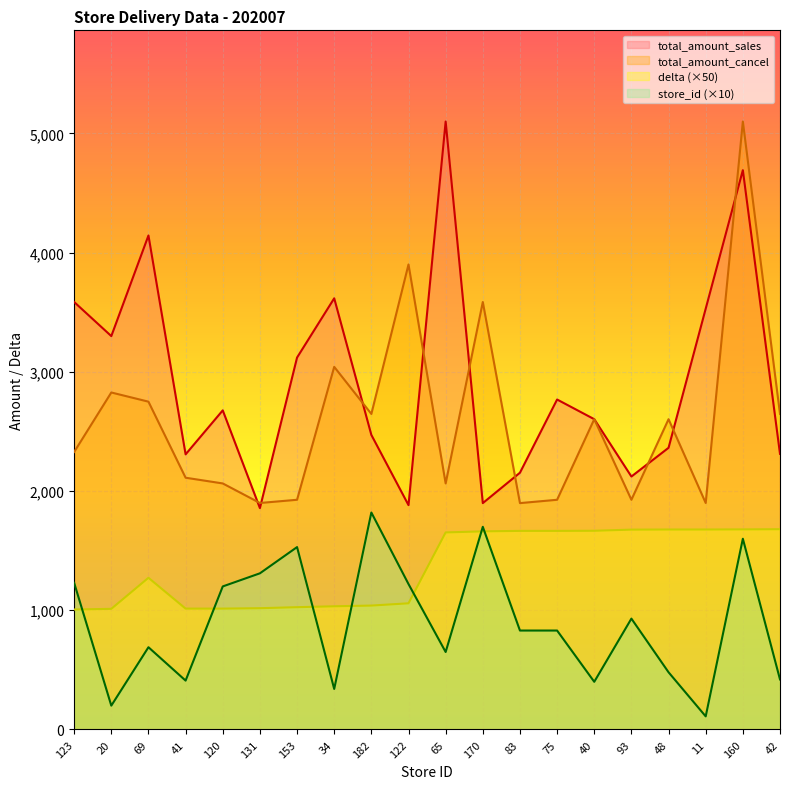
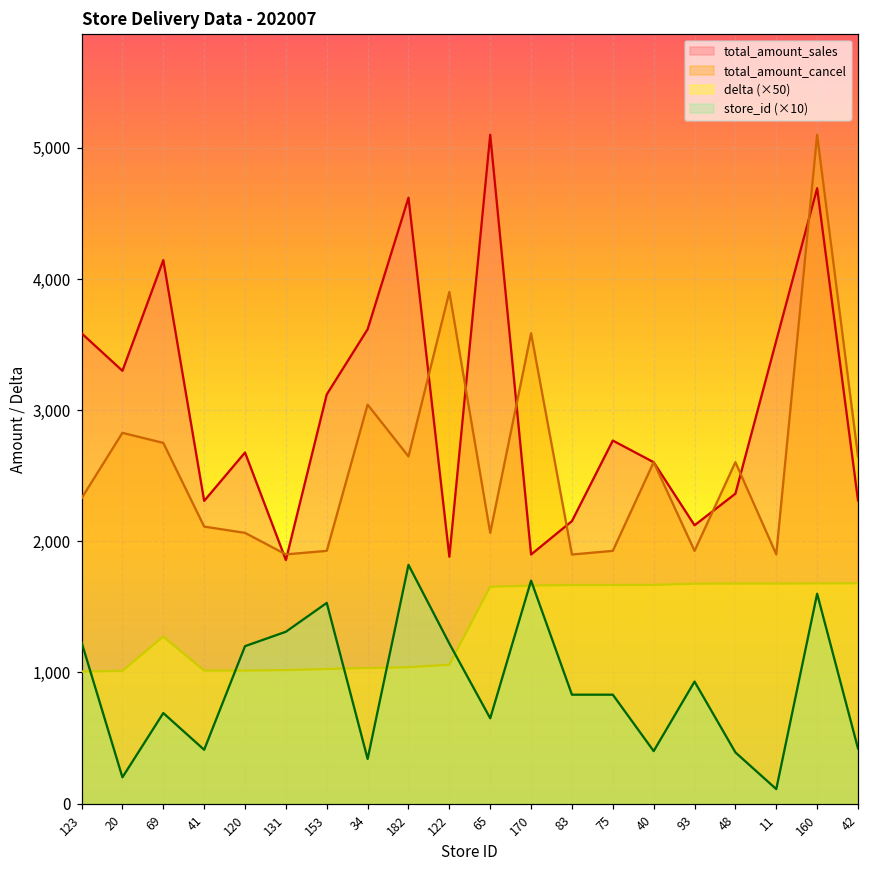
  {
    "total_amount_sales": {
      "123": "3,590",
      "20": "3,300",
      "69": "4,140",
      "41": "2,310",
      "120": "2,680",
      "131": "1,860",
      "153": "3,120",
      "34": "3,620",
-     "182": "2,470",
+     "182": "4,620",
      "122": "1,880",
      "65": "5,100",
      "170": "1,900",
      "83": "2,150",
      "75": "2,770",
      "93": "2,120",
      "48": "2,360",
      "11": "3,530",
      "160": "4,690",
      "42": "2,310"
    },
    "store_id (×10)": {
      "123": "1,230",
      "20": "200",
      "69": "690",
      "41": "410",
      "120": "1,200",
      "131": "1,310",
      "153": "1,530",
      "34": "340",
      "182": "1,820",
      "122": "1,220",
      "65": "650",
      "170": "1,700",
      "83": "830",
      "75": "830",
      "40": "400",
      "93": "930",
-     "48": "480",
+     "48": "390",
      "11": "110",
      "160": "1,600",
      "42": "420"
    }
  }
